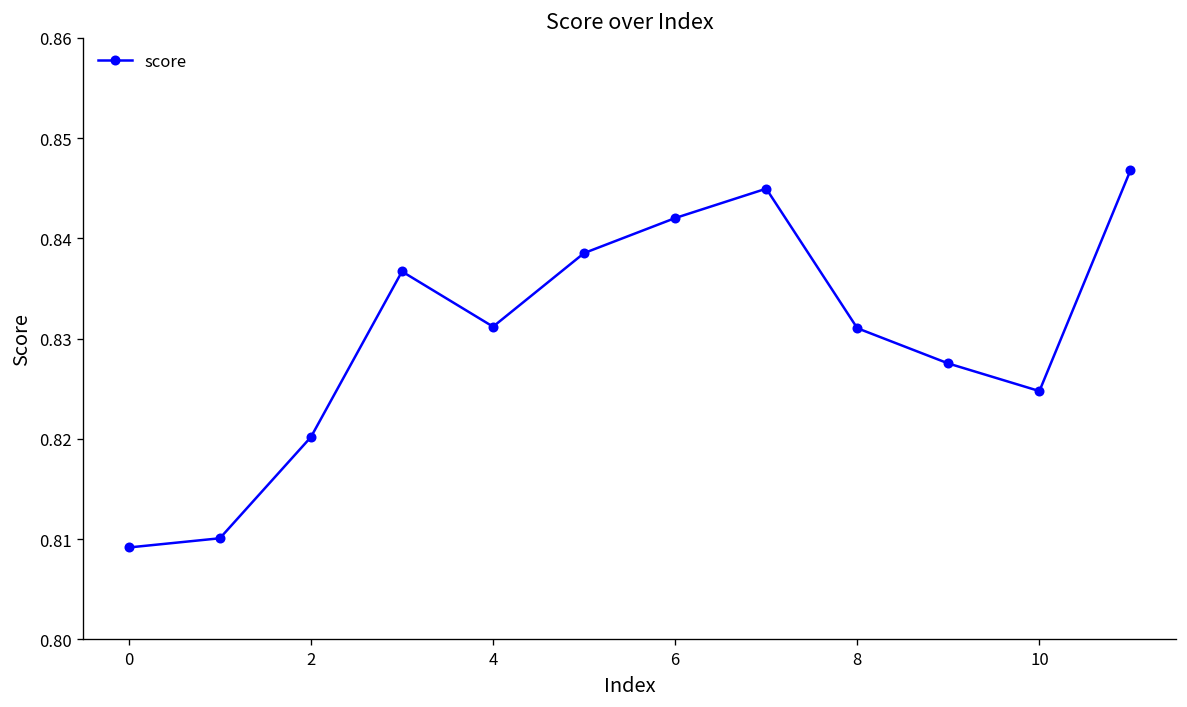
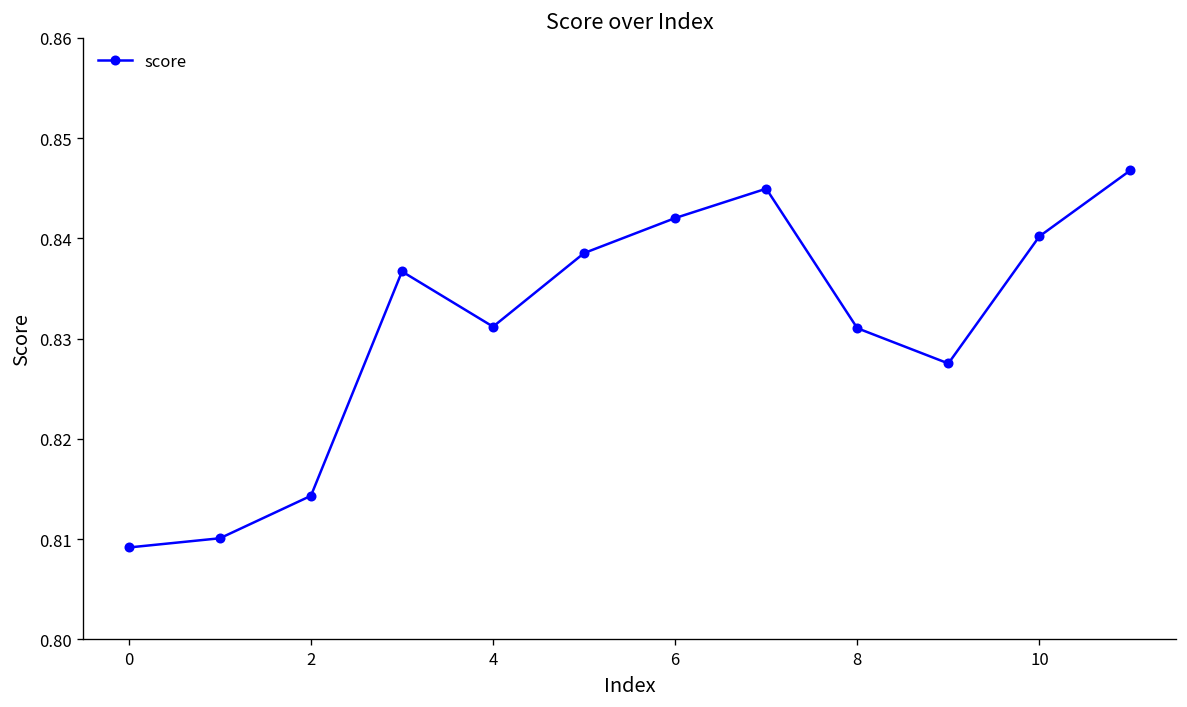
  {
    "0": 0.809,
-   "2": 0.820,
+   "2": 0.814,
    "4": 0.831,
    "6": 0.842,
    "8": 0.831,
-   "10": 0.825
+   "10": 0.840
  }
